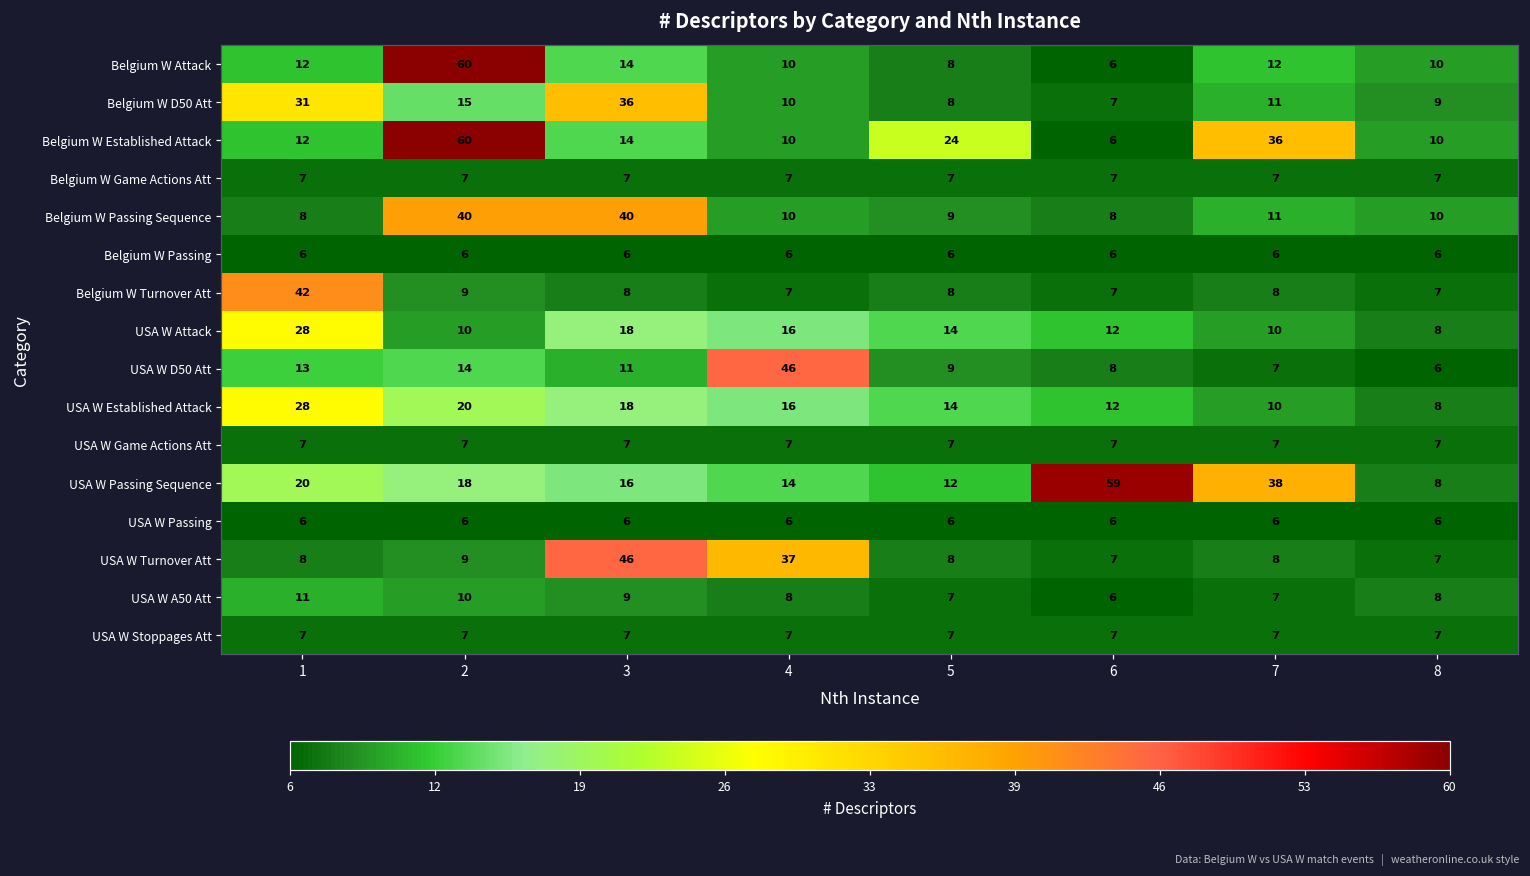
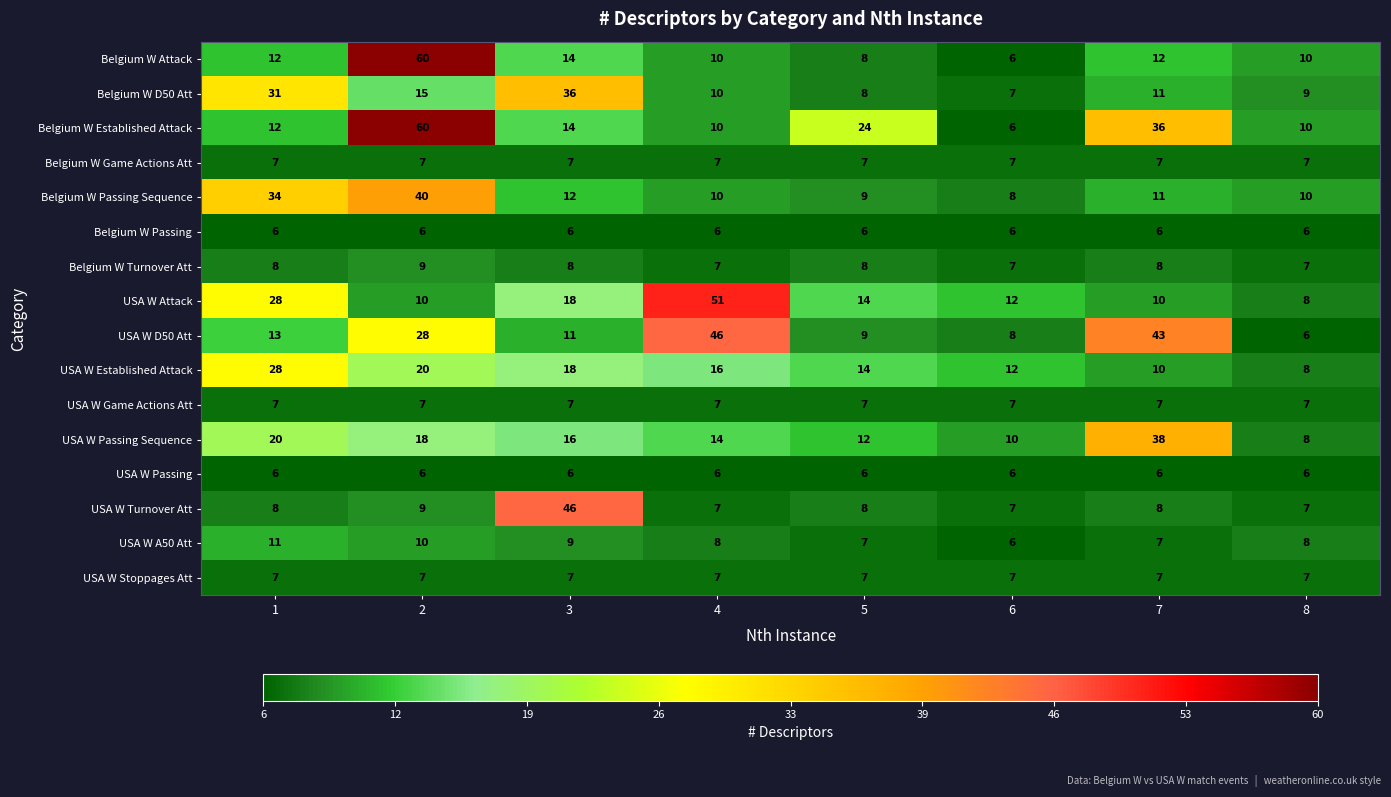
  {
    "Belgium W Attack": {
      "1": 12,
      "2": 60,
      "3": 14,
      "4": 10,
      "5": 8,
      "6": 6,
      "7": 12,
      "8": 10
    },
    "Belgium W D50 Att": {
      "1": 31,
      "2": 15,
      "3": 36,
      "4": 10,
      "5": 8,
      "6": 7,
      "7": 11,
      "8": 9
    },
    "Belgium W Established Attack": {
      "1": 12,
      "2": 60,
      "3": 14,
      "4": 10,
      "5": 24,
      "6": 6,
      "7": 36,
      "8": 10
    },
    "Belgium W Game Actions Att": {
      "1": 7,
      "2": 7,
      "3": 7,
      "4": 7,
      "5": 7,
      "6": 7,
      "7": 7,
      "8": 7
    },
    "Belgium W Passing Sequence": {
-     "1": 8,
+     "1": 34,
      "2": 40,
-     "3": 40,
+     "3": 12,
      "4": 10,
      "5": 9,
      "6": 8,
      "7": 11,
      "8": 10
    },
    "Belgium W Passing": {
      "1": 6,
      "2": 6,
      "3": 6,
      "4": 6,
      "5": 6,
      "6": 6,
      "7": 6,
      "8": 6
    },
    "Belgium W Turnover Att": {
-     "1": 42,
+     "1": 8,
      "2": 9,
      "3": 8,
      "4": 7,
      "5": 8,
      "6": 7,
      "7": 8,
      "8": 7
    },
    "USA W Attack": {
      "1": 28,
      "2": 10,
      "3": 18,
-     "4": 16,
+     "4": 51,
      "5": 14,
      "6": 12,
      "7": 10,
      "8": 8
    },
    "USA W D50 Att": {
      "1": 13,
-     "2": 14,
+     "2": 28,
      "3": 11,
      "4": 46,
      "5": 9,
      "6": 8,
-     "7": 7,
+     "7": 43,
      "8": 6
    },
    "USA W Established Attack": {
      "1": 28,
      "2": 20,
      "3": 18,
      "4": 16,
      "5": 14,
      "6": 12,
      "7": 10,
      "8": 8
    },
    "USA W Game Actions Att": {
      "1": 7,
      "2": 7,
      "3": 7,
      "4": 7,
      "5": 7,
      "6": 7,
      "7": 7,
      "8": 7
    },
    "USA W Passing Sequence": {
      "1": 20,
      "2": 18,
      "3": 16,
      "4": 14,
      "5": 12,
-     "6": 59,
+     "6": 10,
      "7": 38,
      "8": 8
    },
    "USA W Passing": {
      "1": 6,
      "2": 6,
      "3": 6,
      "4": 6,
      "5": 6,
      "6": 6,
      "7": 6,
      "8": 6
    },
    "USA W Turnover Att": {
      "1": 8,
      "2": 9,
      "3": 46,
-     "4": 37,
+     "4": 7,
      "5": 8,
      "6": 7,
      "7": 8,
      "8": 7
    },
    "USA W A50 Att": {
      "1": 11,
      "2": 10,
      "3": 9,
      "4": 8,
      "5": 7,
      "6": 6,
      "7": 7,
      "8": 8
    },
    "USA W Stoppages Att": {
      "1": 7,
      "2": 7,
      "3": 7,
      "4": 7,
      "5": 7,
      "6": 7,
      "7": 7,
      "8": 7
    }
  }
